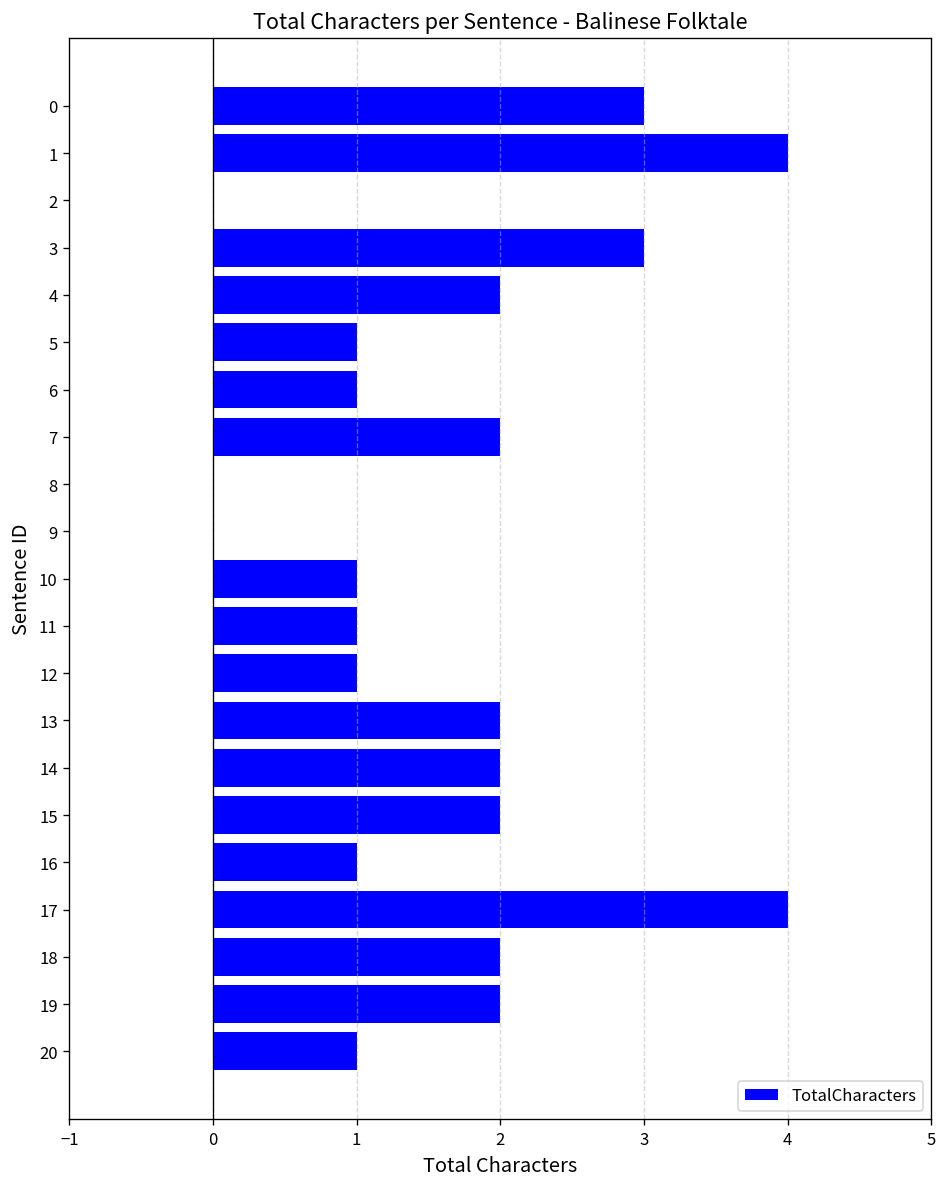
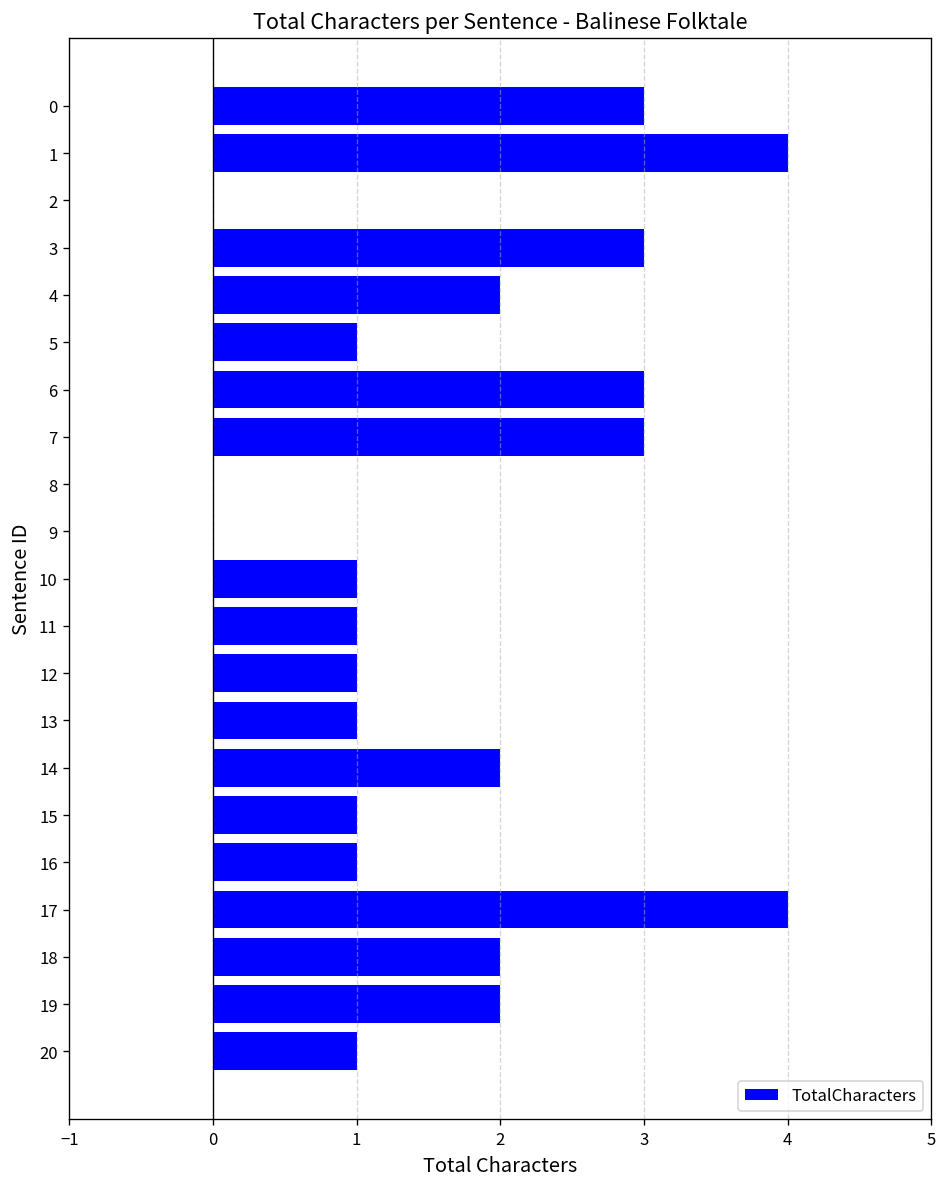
  {
    "0": 3,
    "1": 4,
    "2": 0,
    "3": 3,
    "4": 2,
    "5": 1,
-   "6": 1,
-   "7": 2,
+   "6": 3,
+   "7": 3,
    "8": 0,
    "9": 0,
    "10": 1,
    "11": 1,
    "12": 1,
-   "13": 2,
+   "13": 1,
    "14": 2,
-   "15": 2,
+   "15": 1,
    "16": 1,
    "17": 4,
    "18": 2,
    "19": 2,
    "20": 1
  }
